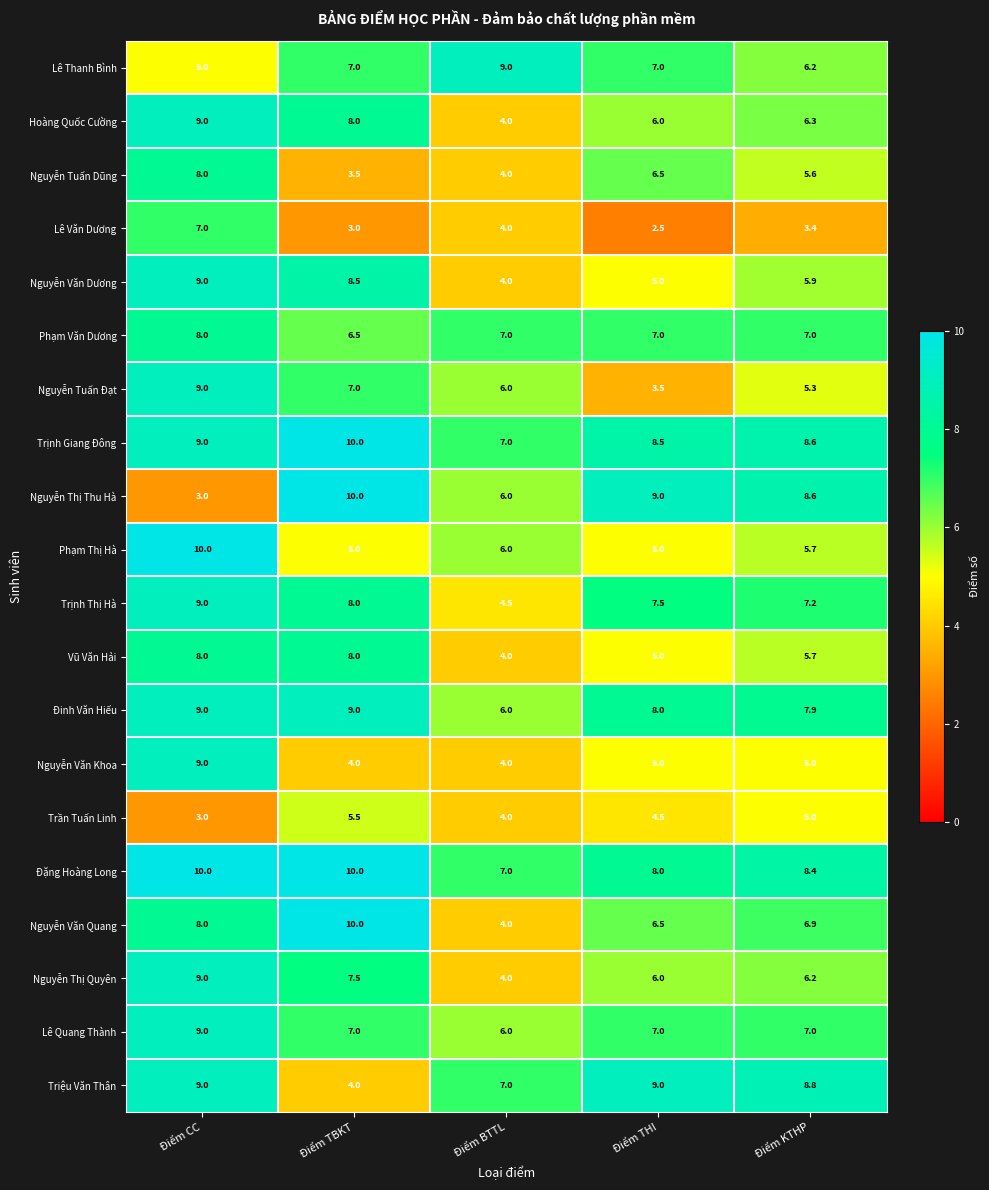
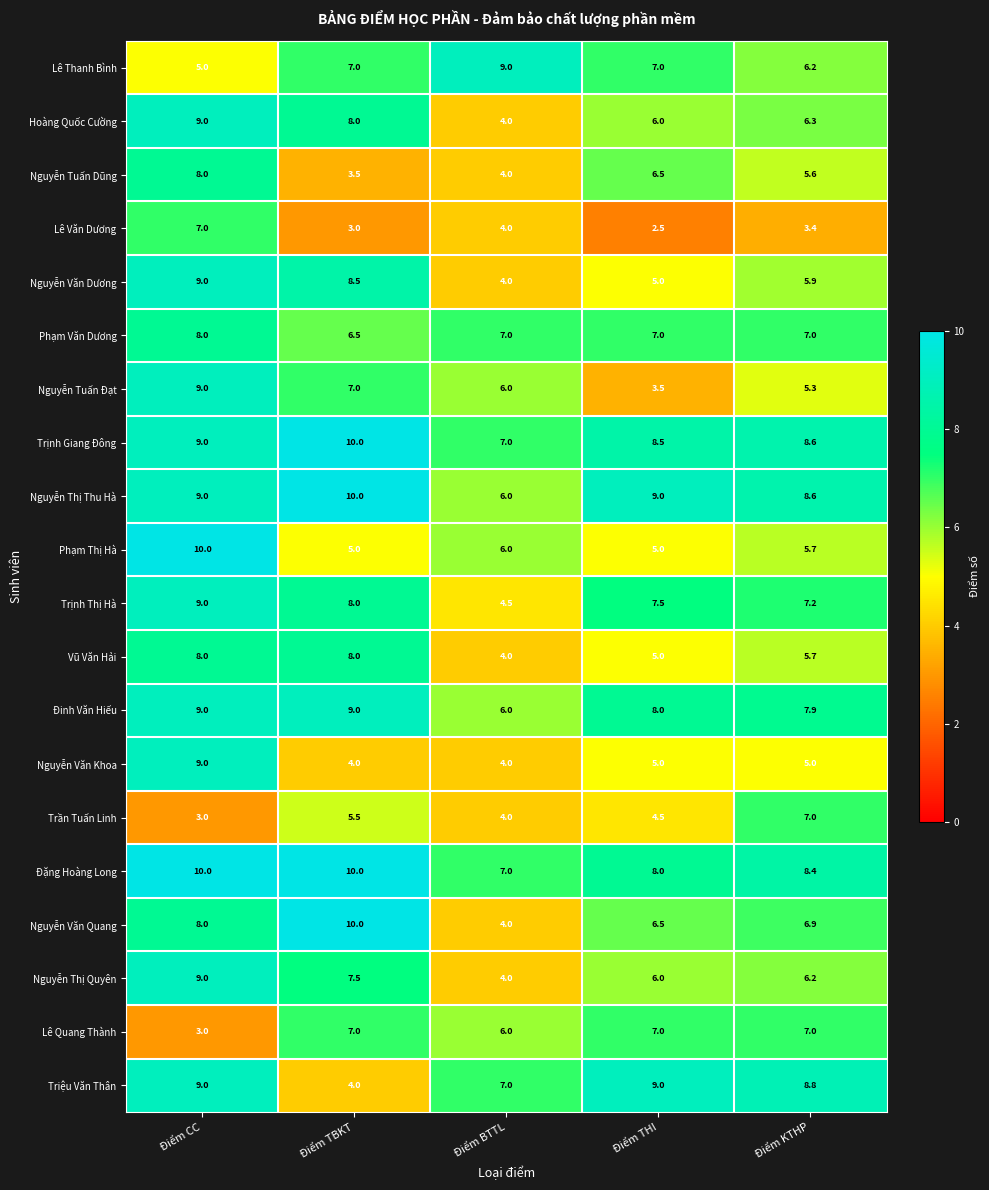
  {
    "Lê Thanh Bình": {
      "Điểm CC": 5.0,
      "Điểm TBKT": 7.0,
      "Điểm BTTL": 9.0,
      "Điểm THI": 7.0,
      "Điểm KTHP": 6.2
    },
    "Hoàng Quốc Cường": {
      "Điểm CC": 9.0,
      "Điểm TBKT": 8.0,
      "Điểm BTTL": 4.0,
      "Điểm THI": 6.0,
      "Điểm KTHP": 6.3
    },
    "Nguyễn Tuấn Dũng": {
      "Điểm CC": 8.0,
      "Điểm TBKT": 3.5,
      "Điểm BTTL": 4.0,
      "Điểm THI": 6.5,
      "Điểm KTHP": 5.6
    },
    "Lê Văn Dương": {
      "Điểm CC": 7.0,
      "Điểm TBKT": 3.0,
      "Điểm BTTL": 4.0,
      "Điểm THI": 2.5,
      "Điểm KTHP": 3.4
    },
    "Nguyễn Văn Dương": {
      "Điểm CC": 9.0,
      "Điểm TBKT": 8.5,
      "Điểm BTTL": 4.0,
      "Điểm THI": 5.0,
      "Điểm KTHP": 5.9
    },
    "Phạm Văn Dương": {
      "Điểm CC": 8.0,
      "Điểm TBKT": 6.5,
      "Điểm BTTL": 7.0,
      "Điểm THI": 7.0,
      "Điểm KTHP": 7.0
    },
    "Nguyễn Tuấn Đạt": {
      "Điểm CC": 9.0,
      "Điểm TBKT": 7.0,
      "Điểm BTTL": 6.0,
      "Điểm THI": 3.5,
      "Điểm KTHP": 5.3
    },
    "Trịnh Giang Đông": {
      "Điểm CC": 9.0,
      "Điểm TBKT": 10.0,
      "Điểm BTTL": 7.0,
      "Điểm THI": 8.5,
      "Điểm KTHP": 8.6
    },
    "Nguyễn Thị Thu Hà": {
-     "Điểm CC": 3.0,
+     "Điểm CC": 9.0,
      "Điểm TBKT": 10.0,
      "Điểm BTTL": 6.0,
      "Điểm THI": 9.0,
      "Điểm KTHP": 8.6
    },
    "Phạm Thị Hà": {
      "Điểm CC": 10.0,
      "Điểm TBKT": 5.0,
      "Điểm BTTL": 6.0,
      "Điểm THI": 5.0,
      "Điểm KTHP": 5.7
    },
    "Trịnh Thị Hà": {
      "Điểm CC": 9.0,
      "Điểm TBKT": 8.0,
      "Điểm BTTL": 4.5,
      "Điểm THI": 7.5,
      "Điểm KTHP": 7.2
    },
    "Vũ Văn Hải": {
      "Điểm CC": 8.0,
      "Điểm TBKT": 8.0,
      "Điểm BTTL": 4.0,
      "Điểm THI": 5.0,
      "Điểm KTHP": 5.7
    },
    "Đinh Văn Hiếu": {
      "Điểm CC": 9.0,
      "Điểm TBKT": 9.0,
      "Điểm BTTL": 6.0,
      "Điểm THI": 8.0,
      "Điểm KTHP": 7.9
    },
    "Nguyễn Văn Khoa": {
      "Điểm CC": 9.0,
      "Điểm TBKT": 4.0,
      "Điểm BTTL": 4.0,
      "Điểm THI": 5.0,
      "Điểm KTHP": 5.0
    },
    "Trần Tuấn Linh": {
      "Điểm CC": 3.0,
      "Điểm TBKT": 5.5,
      "Điểm BTTL": 4.0,
      "Điểm THI": 4.5,
-     "Điểm KTHP": 5.0
+     "Điểm KTHP": 7.0
    },
    "Đặng Hoàng Long": {
      "Điểm CC": 10.0,
      "Điểm TBKT": 10.0,
      "Điểm BTTL": 7.0,
      "Điểm THI": 8.0,
      "Điểm KTHP": 8.4
    },
    "Nguyễn Văn Quang": {
      "Điểm CC": 8.0,
      "Điểm TBKT": 10.0,
      "Điểm BTTL": 4.0,
      "Điểm THI": 6.5,
      "Điểm KTHP": 6.9
    },
    "Nguyễn Thị Quyên": {
      "Điểm CC": 9.0,
      "Điểm TBKT": 7.5,
      "Điểm BTTL": 4.0,
      "Điểm THI": 6.0,
      "Điểm KTHP": 6.2
    },
    "Lê Quang Thành": {
-     "Điểm CC": 9.0,
+     "Điểm CC": 3.0,
      "Điểm TBKT": 7.0,
      "Điểm BTTL": 6.0,
      "Điểm THI": 7.0,
      "Điểm KTHP": 7.0
    },
    "Triệu Văn Thân": {
      "Điểm CC": 9.0,
      "Điểm TBKT": 4.0,
      "Điểm BTTL": 7.0,
      "Điểm THI": 9.0,
      "Điểm KTHP": 8.8
    }
  }
